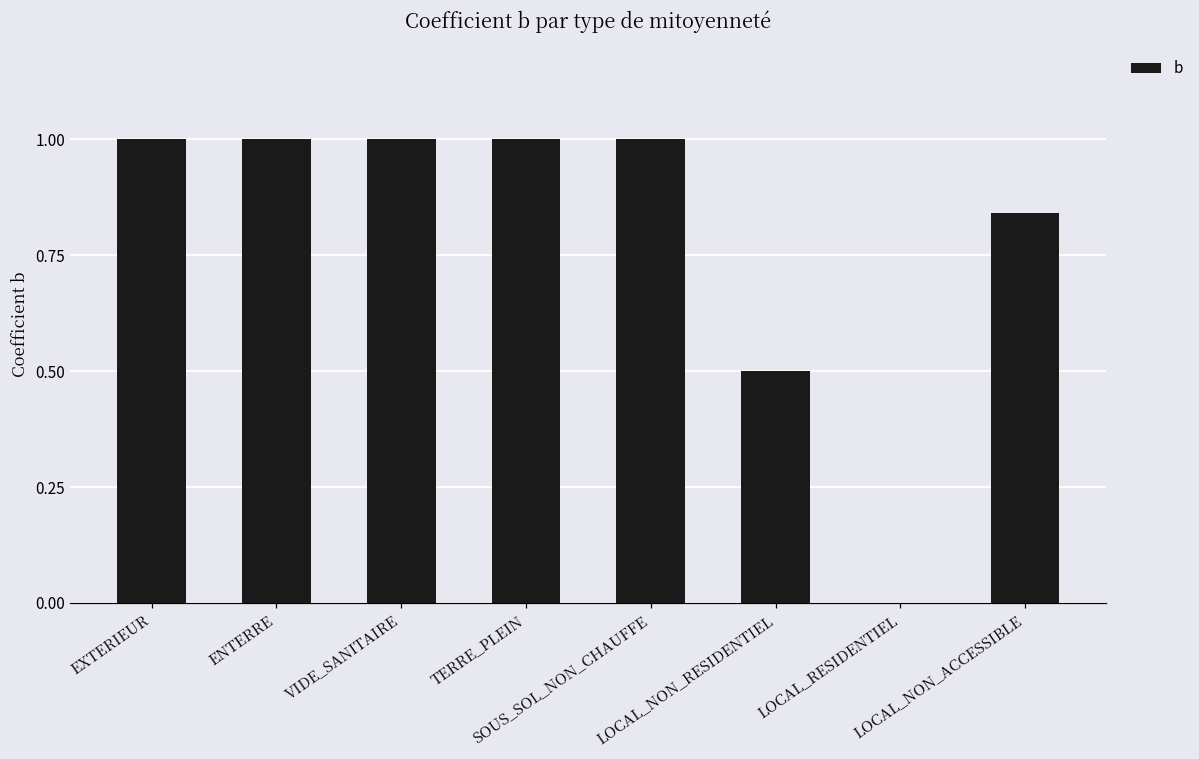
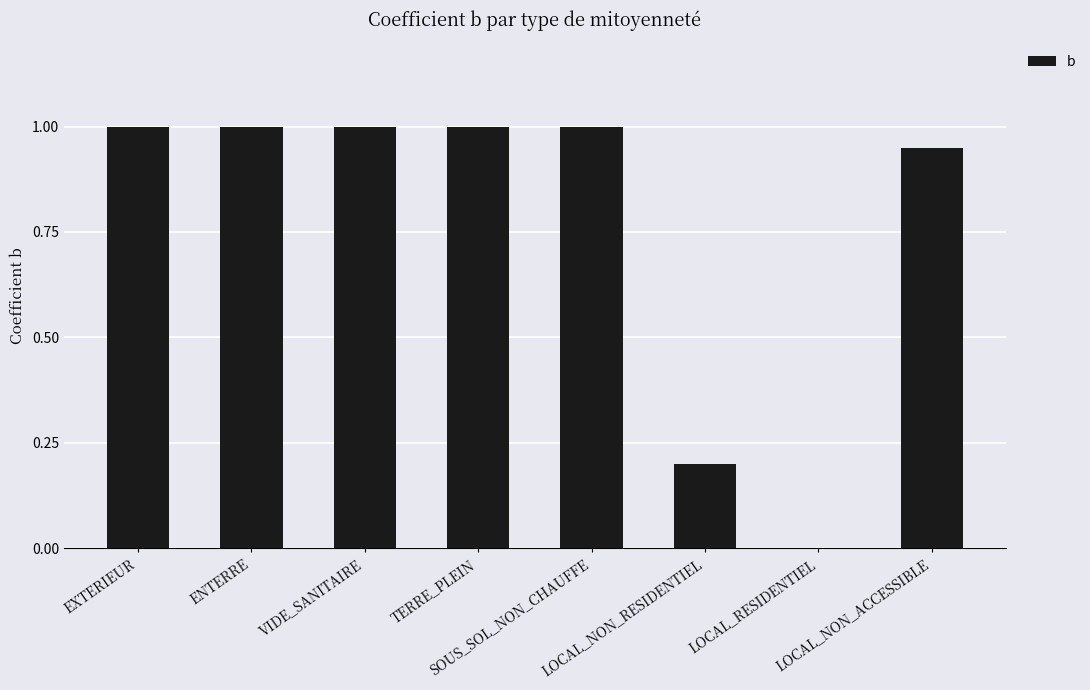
  {
    "EXTERIEUR": 1.00,
    "ENTERRE": 1.00,
    "VIDE_SANITAIRE": 1.00,
    "TERRE_PLEIN": 1.00,
    "SOUS_SOL_NON_CHAUFFE": 1.00,
-   "LOCAL_NON_RESIDENTIEL": 0.5,
+   "LOCAL_NON_RESIDENTIEL": 0.2,
    "LOCAL_RESIDENTIEL": 0.00,
-   "LOCAL_NON_ACCESSIBLE": 0.84
+   "LOCAL_NON_ACCESSIBLE": 0.95
  }
